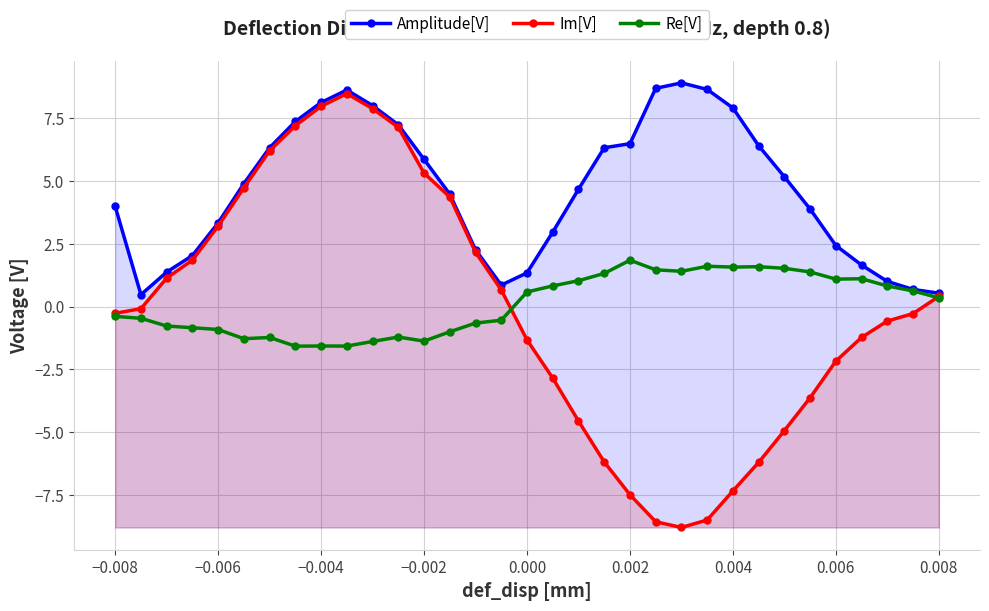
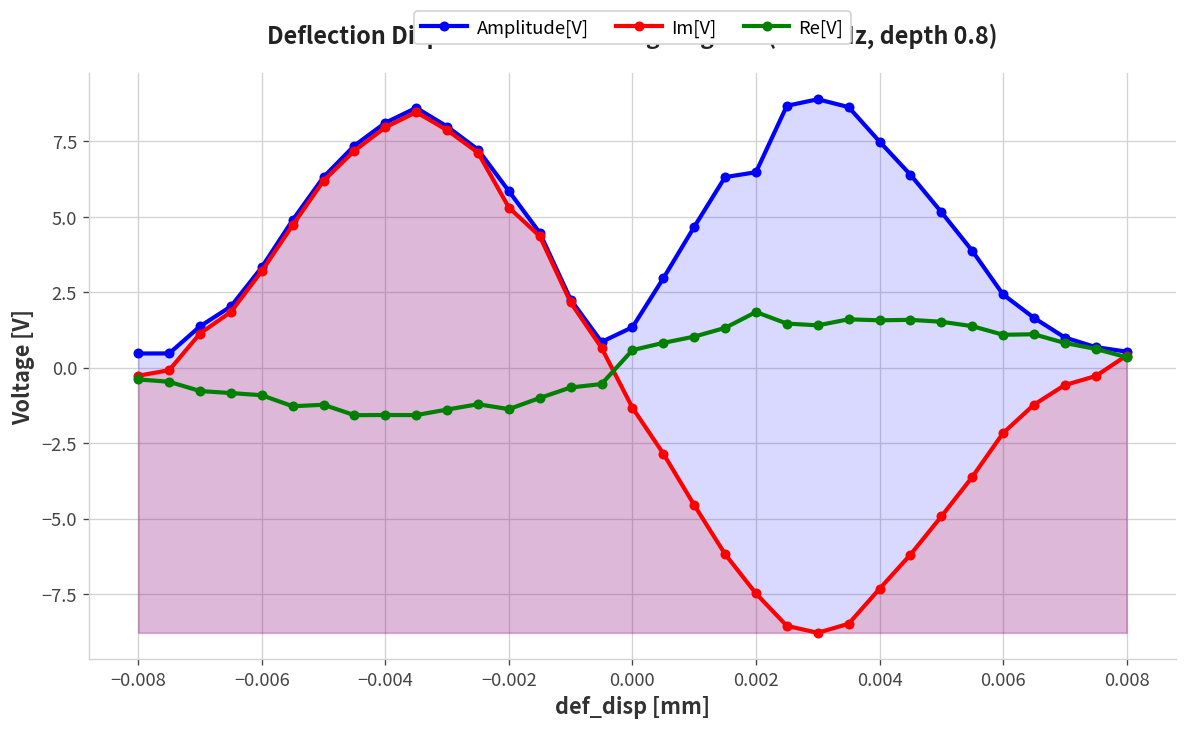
  {
    "Amplitude[V]": {
-     "−0.008": 4.0,
+     "−0.008": 0.5,
      "−0.006": 3.3,
      "−0.004": 8.1,
      "−0.002": 5.9,
      "0.000": 1.3,
      "0.002": 6.5,
-     "0.004": 7.9,
+     "0.004": 7.5,
      "0.006": 2.4,
      "0.008": 0.5
    },
    "Im[V]": {
      "−0.008": -0.3,
      "−0.006": 3.2,
      "−0.004": 8.0,
      "−0.002": 5.3,
      "0.000": -1.3,
      "0.002": -7.5,
      "0.004": -7.3,
      "0.006": -2.2
    },
    "Re[V]": {
      "−0.008": -0.4,
      "−0.006": -0.9,
      "−0.004": -1.6,
      "−0.002": -1.4,
      "0.000": 0.6,
      "0.002": 1.8,
      "0.004": 1.6,
      "0.006": 1.1
    }
  }
